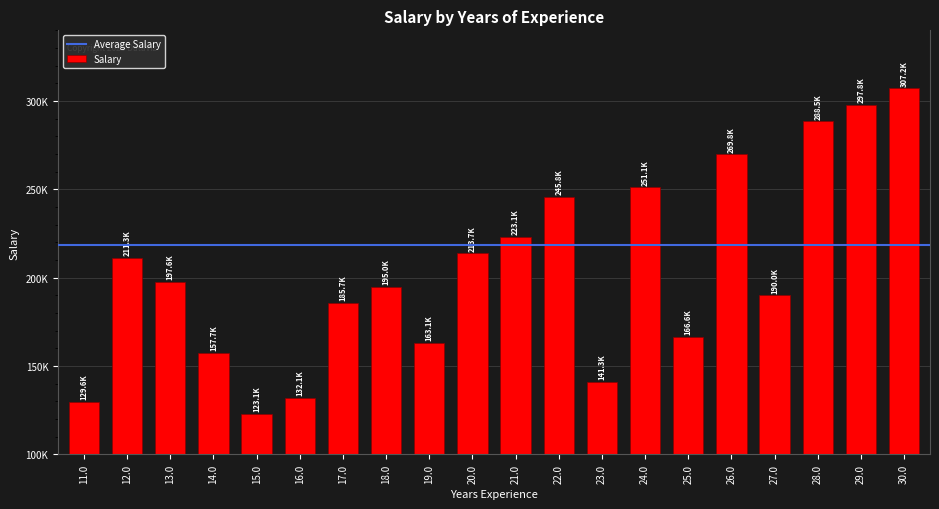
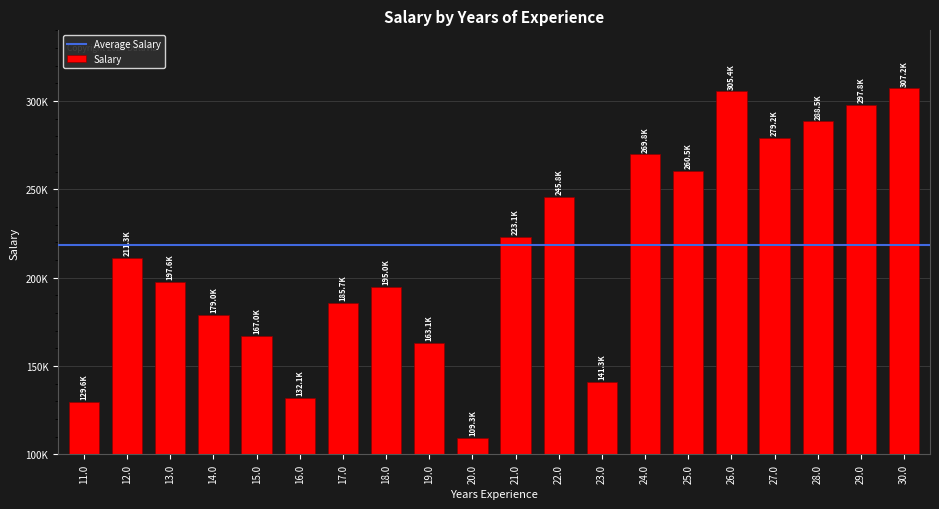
  {
    "11.0": "129.6K",
    "12.0": "211.3K",
    "13.0": "197.6K",
-   "14.0": "157.7K",
-   "15.0": "123.1K",
+   "14.0": "179.0K",
+   "15.0": "167.0K",
    "16.0": "132.1K",
    "17.0": "185.7K",
    "18.0": "195.0K",
    "19.0": "163.1K",
-   "20.0": "213.7K",
+   "20.0": "109.3K",
    "21.0": "223.1K",
    "22.0": "245.8K",
    "23.0": "141.3K",
-   "24.0": "251.1K",
-   "25.0": "166.6K",
-   "26.0": "269.8K",
-   "27.0": "190.0K",
+   "24.0": "269.8K",
+   "25.0": "260.5K",
+   "26.0": "305.4K",
+   "27.0": "279.2K",
    "28.0": "288.5K",
    "29.0": "297.8K",
    "30.0": "307.2K"
  }
